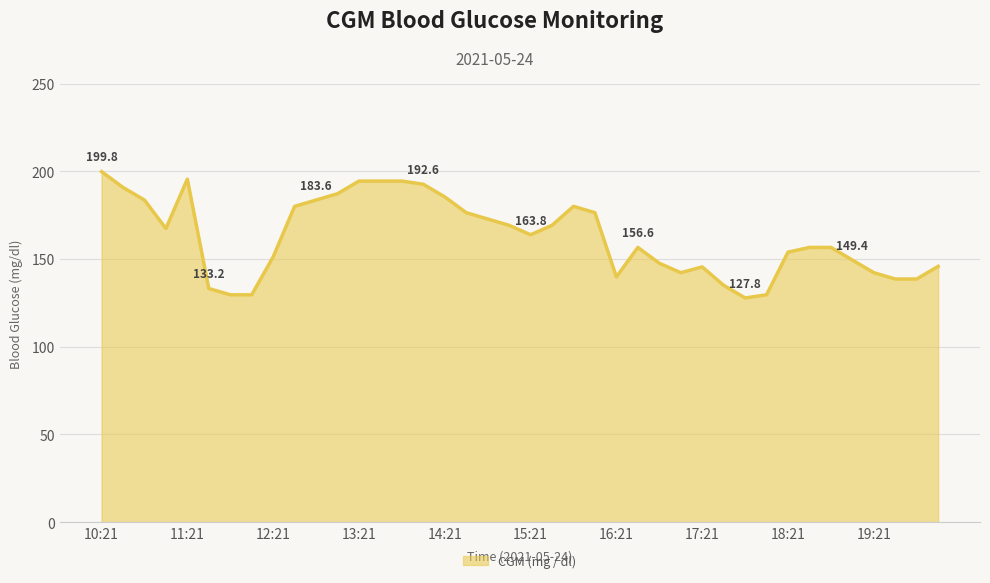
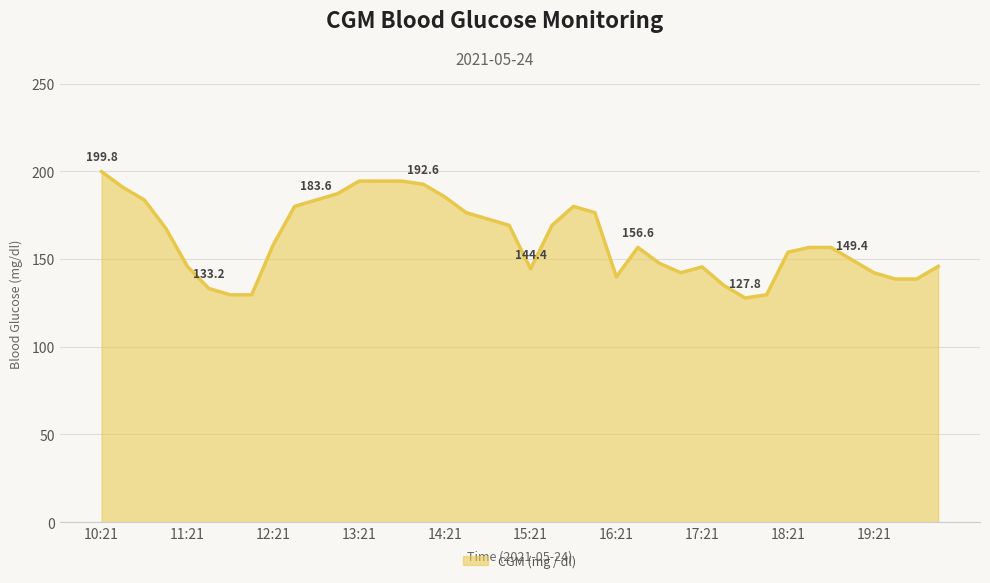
  {
    "10:21": 199.8,
-   "11:21": 196,
-   "12:21": 151,
-   "15:21": 163.8
+   "11:21": 146,
+   "12:21": 158,
+   "15:21": 144.4
  }
